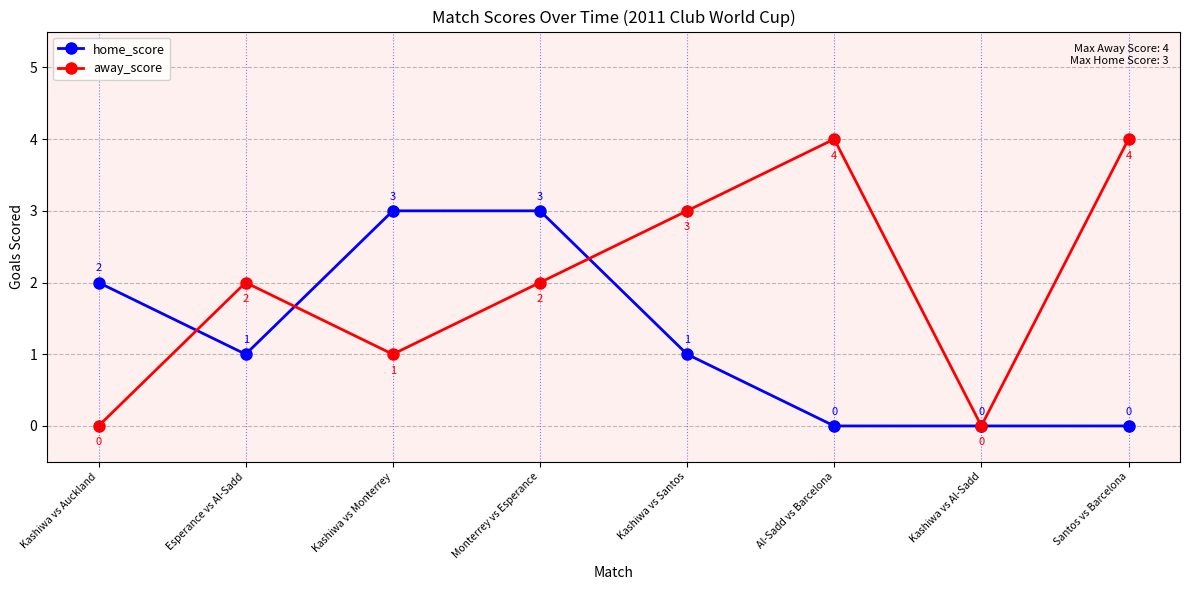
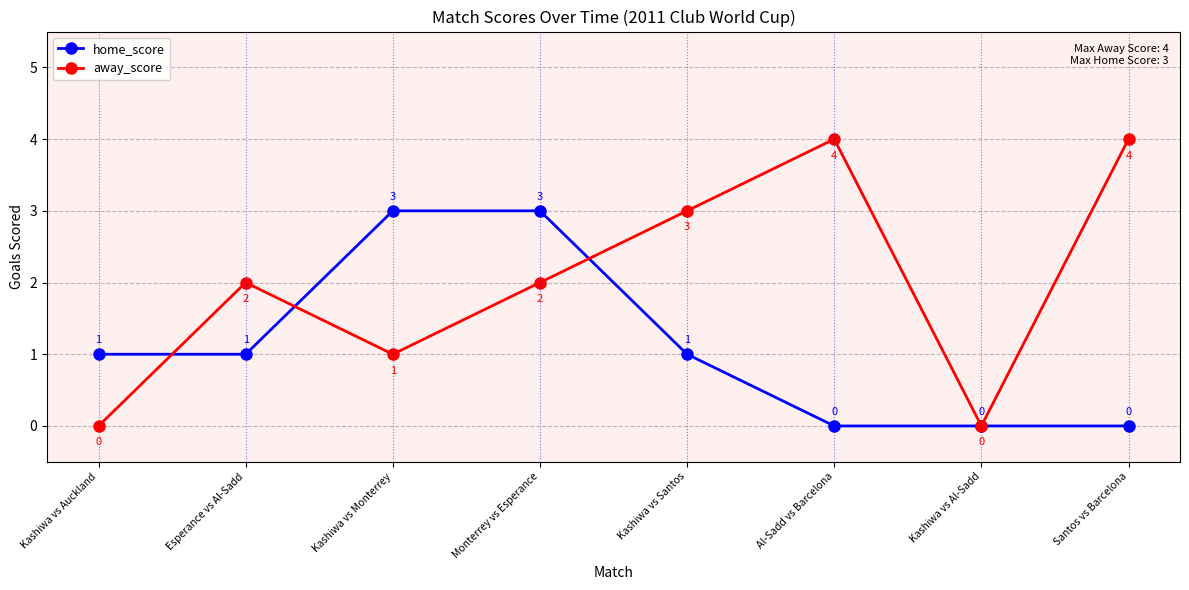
  {
    "home_score": {
-     "Kashiwa vs Auckland": 2,
+     "Kashiwa vs Auckland": 1,
      "Esperance vs Al-Sadd": 1,
      "Kashiwa vs Monterrey": 3,
      "Monterrey vs Esperance": 3,
      "Kashiwa vs Santos": 1,
      "Al-Sadd vs Barcelona": 0,
      "Santos vs Barcelona": 0
    },
    "away_score": {
      "Kashiwa vs Auckland": 0,
      "Esperance vs Al-Sadd": 2,
      "Kashiwa vs Monterrey": 1,
      "Monterrey vs Esperance": 2,
      "Kashiwa vs Santos": 3,
      "Al-Sadd vs Barcelona": 4,
      "Santos vs Barcelona": 4
    }
  }
